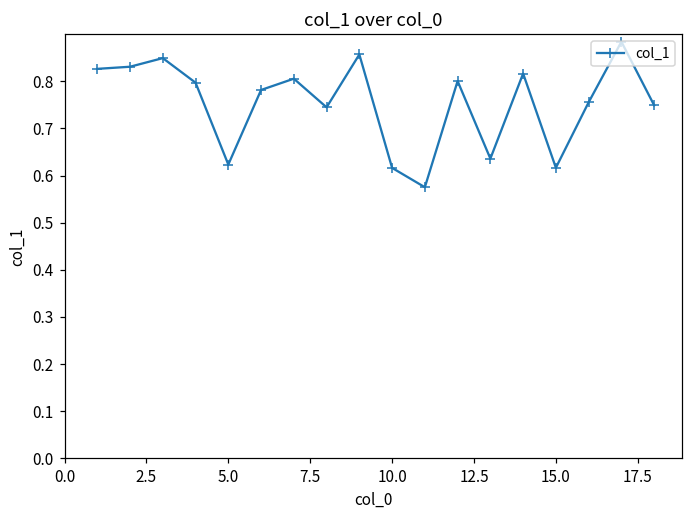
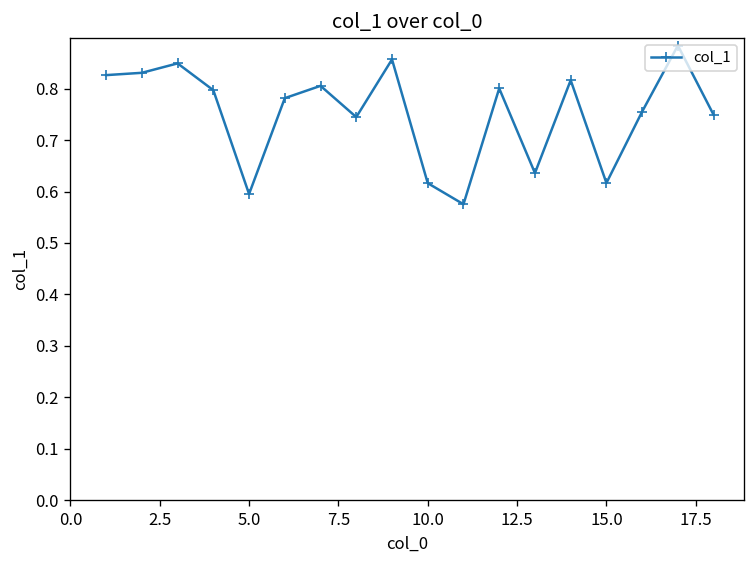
  {
-   "5.0": 0.62,
+   "5.0": 0.60,
    "10.0": 0.62,
    "15.0": 0.62
  }
